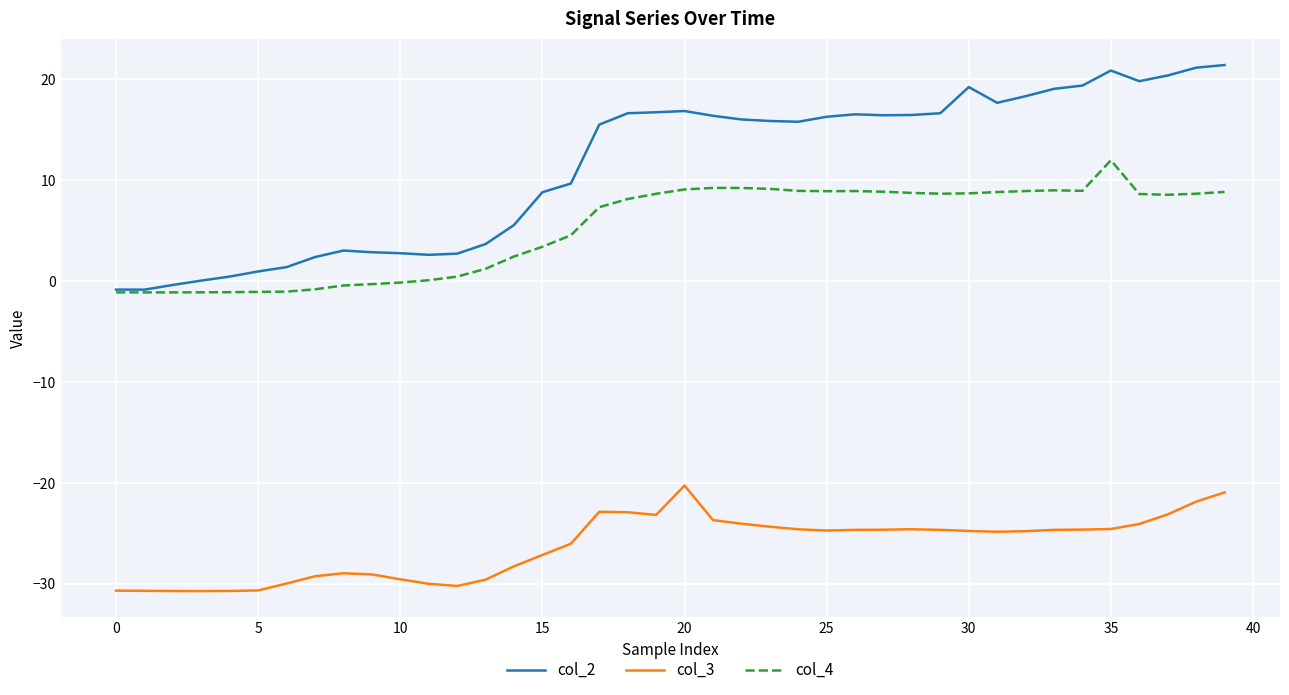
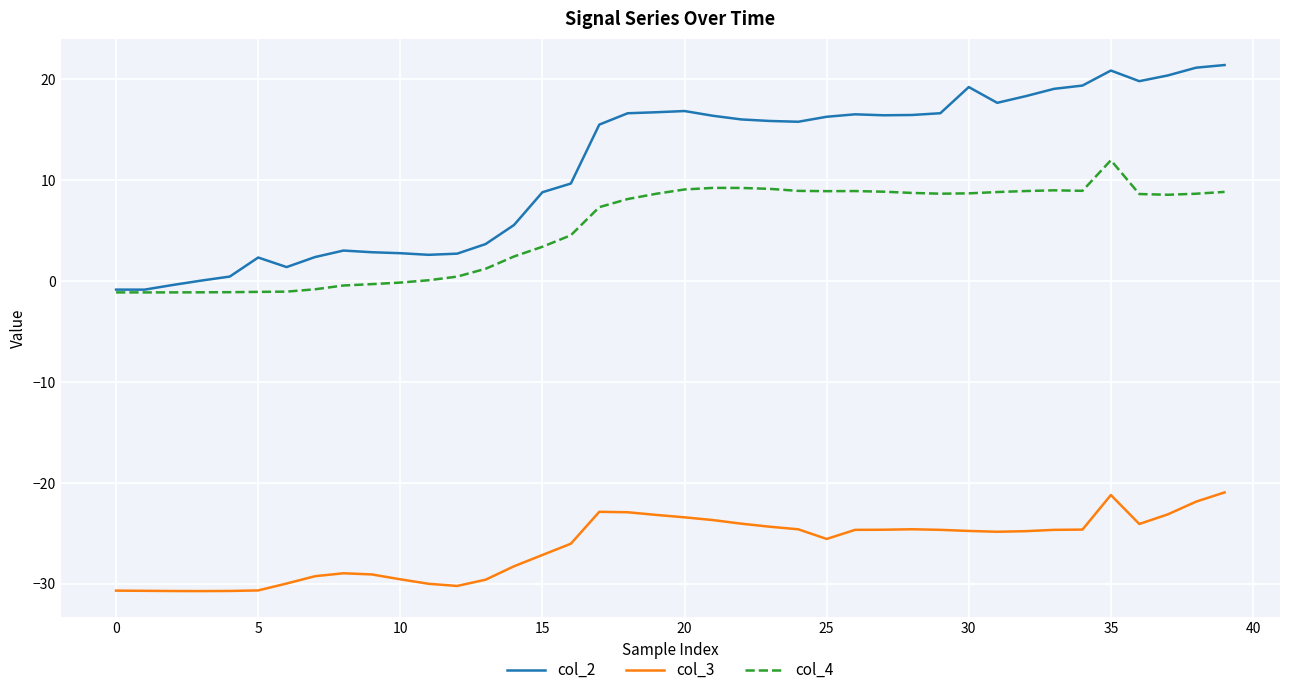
  {
    "col_2": {
      "0": -0.9,
-     "5": 0.9,
+     "5": 2.3,
      "10": 2.8,
      "15": 8.8,
      "20": 16.8,
      "25": 16.3,
      "30": 19.2,
      "35": 20.8
    },
    "col_3": {
      "0": -30.7,
      "5": -30.7,
      "10": -29.6,
      "15": -27.1,
-     "20": -20.3,
-     "25": -24.7,
+     "20": -23.4,
+     "25": -25.6,
      "30": -24.8,
-     "35": -24.6
+     "35": -21.2
    },
    "col_4": {
      "0": -1.1,
      "5": -1.1,
      "10": -0.2,
      "15": 3.4,
      "20": 9.1,
      "25": 8.9,
      "30": 8.7,
      "35": 12.0
    }
  }
